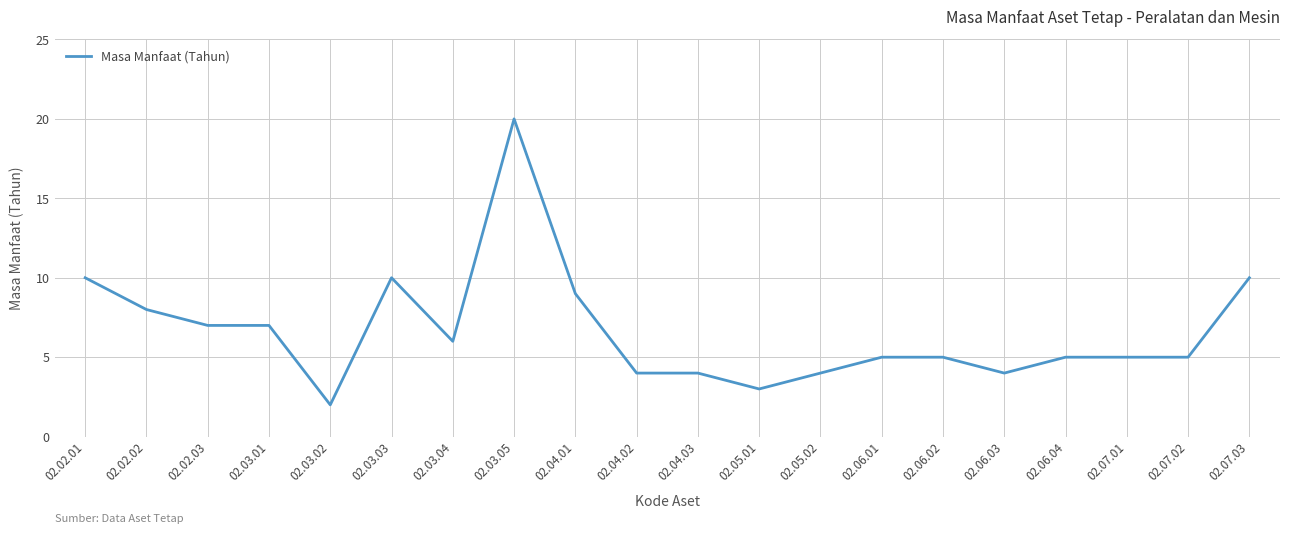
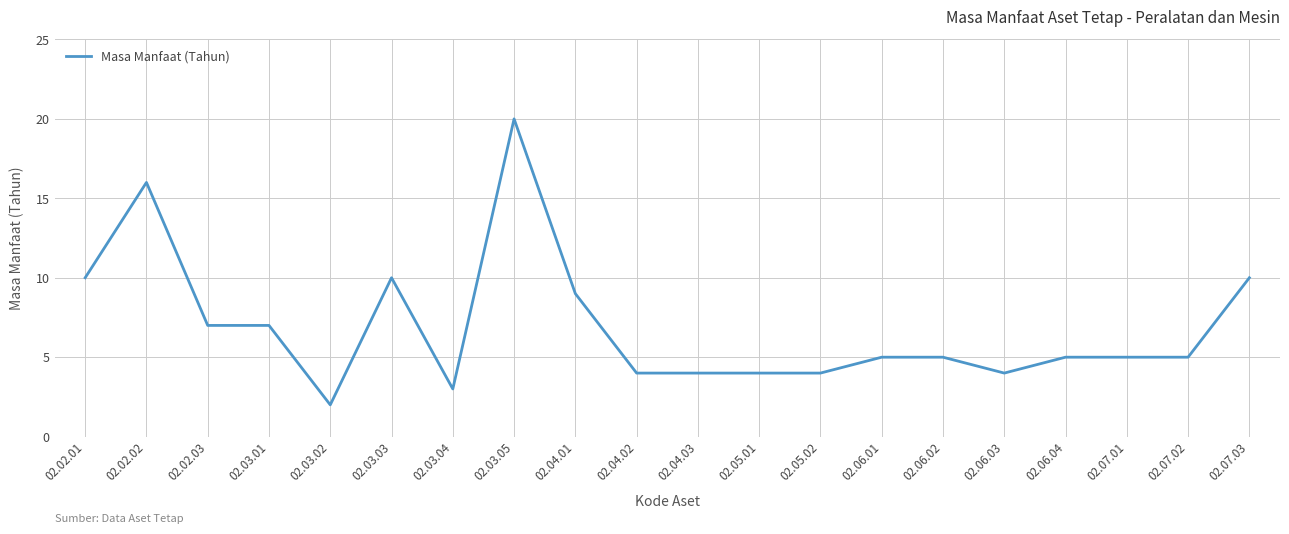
  {
    "02.02.01": 10,
-   "02.02.02": 8,
+   "02.02.02": 16,
    "02.02.03": 7,
    "02.03.01": 7,
    "02.03.02": 2,
    "02.03.03": 10,
-   "02.03.04": 6,
+   "02.03.04": 3,
    "02.03.05": 20,
    "02.04.01": 9,
    "02.04.02": 4,
    "02.04.03": 4,
-   "02.05.01": 3,
+   "02.05.01": 4,
    "02.05.02": 4,
    "02.06.01": 5,
    "02.06.02": 5,
    "02.06.03": 4,
    "02.06.04": 5,
    "02.07.01": 5,
    "02.07.02": 5,
    "02.07.03": 10
  }
